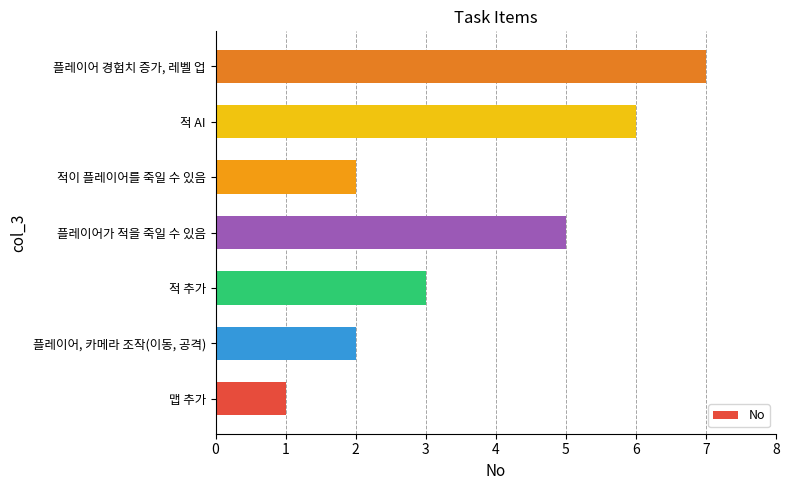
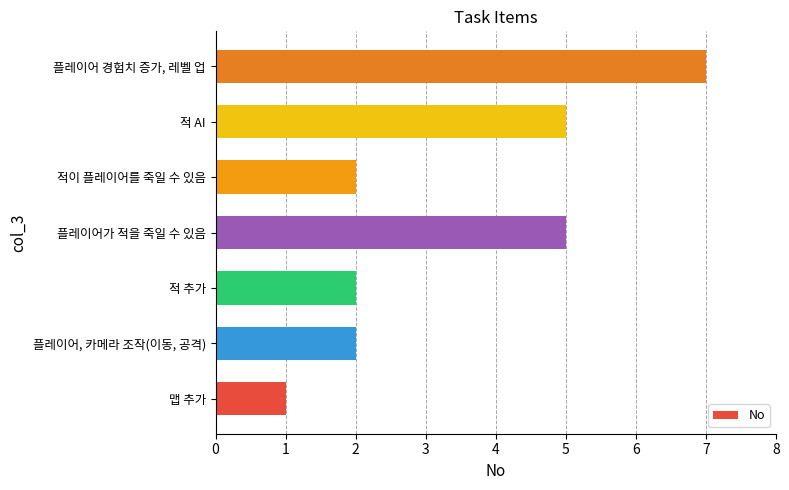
  {
    "플레이어 경험치 증가, 레벨 업": 7,
-   "적 AI": 6,
+   "적 AI": 5,
    "적이 플레이어를 죽일 수 있음": 2,
    "플레이어가 적을 죽일 수 있음": 5,
-   "적 추가": 3,
+   "적 추가": 2,
    "플레이어, 카메라 조작(이동, 공격)": 2,
    "맵 추가": 1
  }
